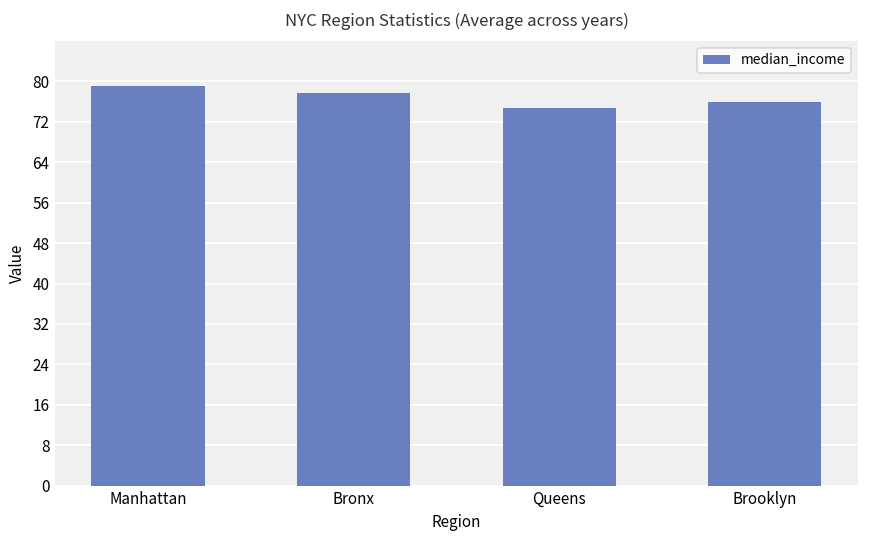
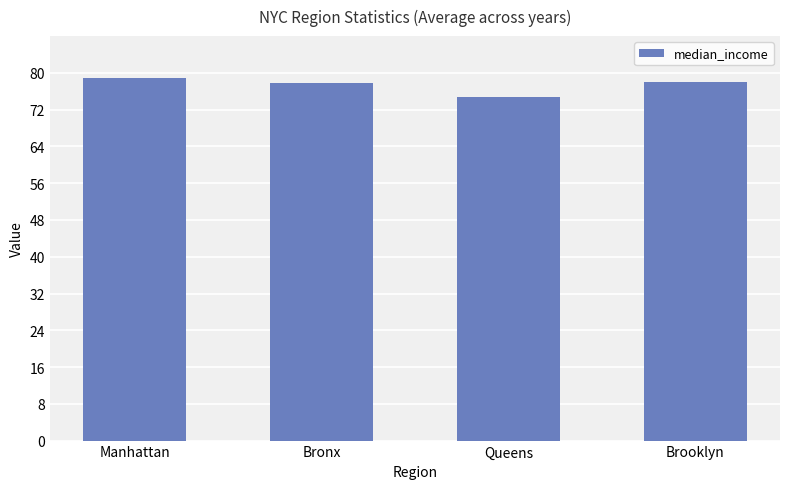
  {
    "Manhattan": 79,
    "Bronx": 78,
    "Queens": 75,
-   "Brooklyn": 76
+   "Brooklyn": 78
  }
